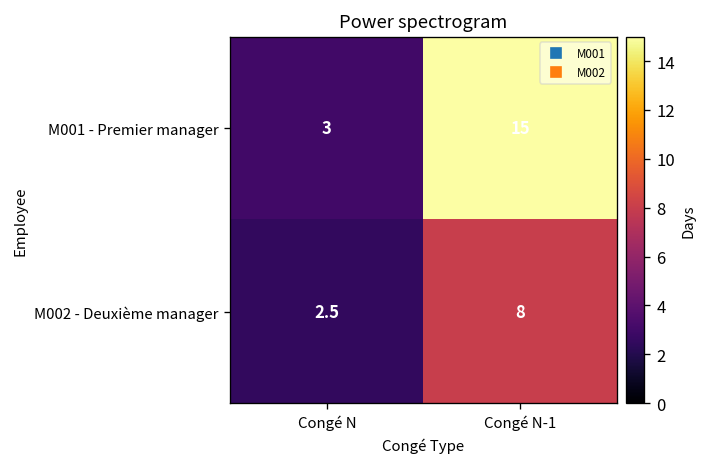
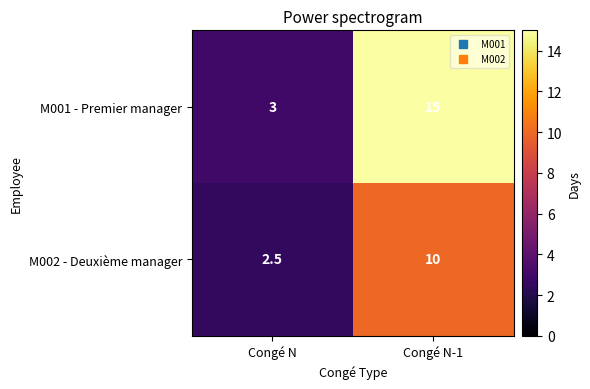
  {
    "M001 - Premier manager": {
      "Congé N": 3,
      "Congé N-1": 15
    },
    "M002 - Deuxième manager": {
      "Congé N": 2.5,
-     "Congé N-1": 8
+     "Congé N-1": 10
    }
  }
